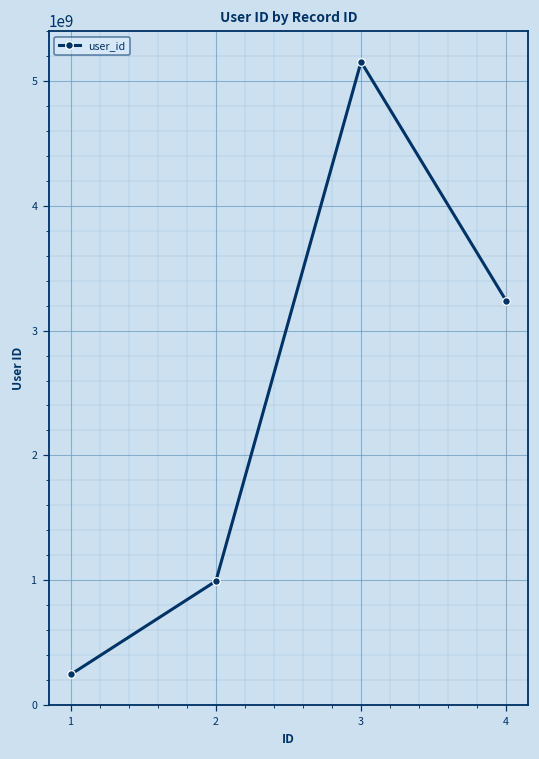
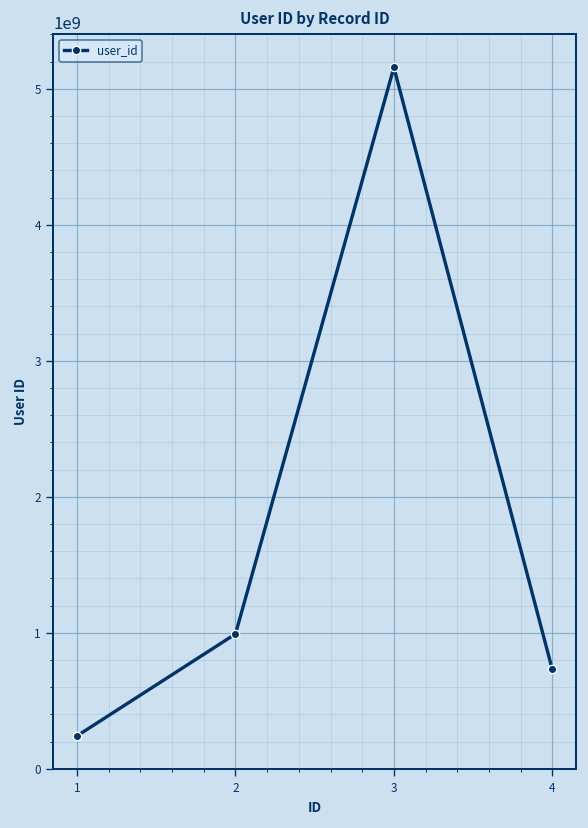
  {
    "1": 240000000,
    "2": 990000000,
    "3": 5160000000,
-   "4": 3240000000
+   "4": 730000000
  }
